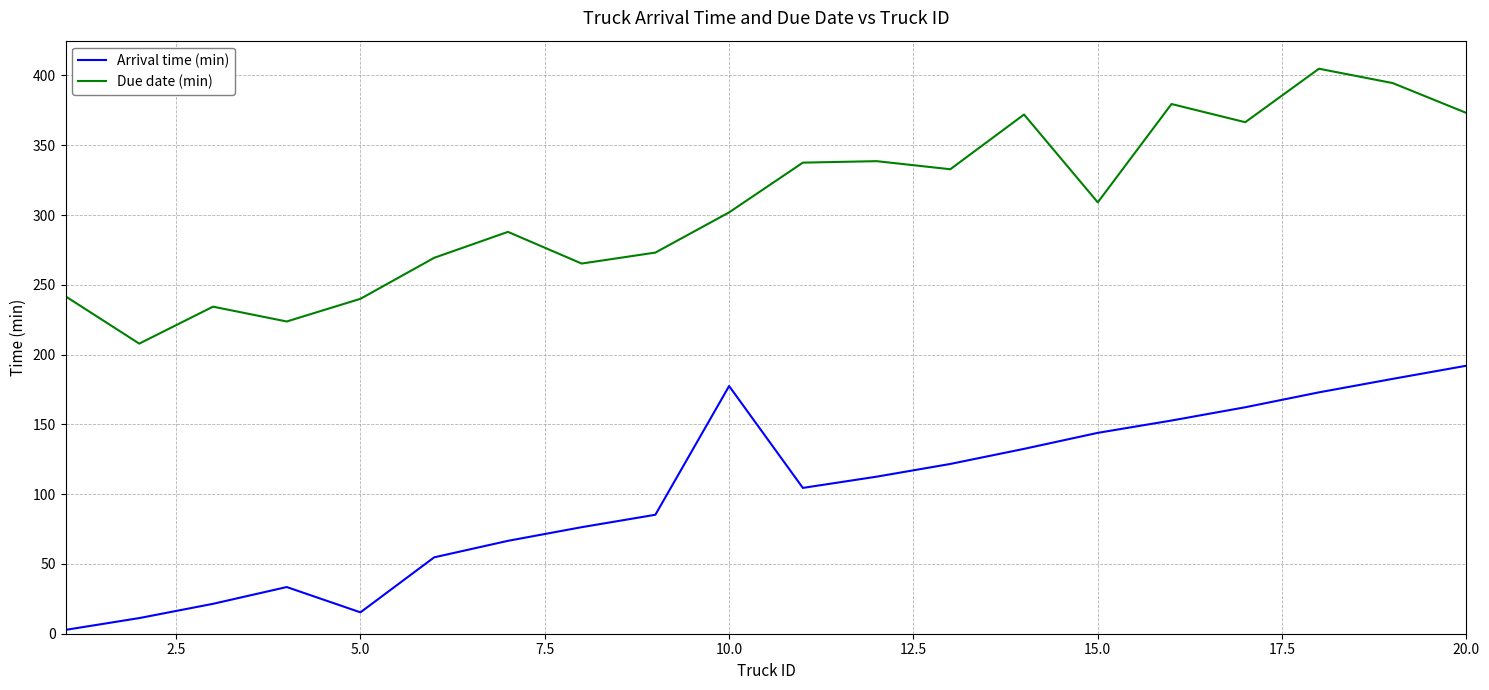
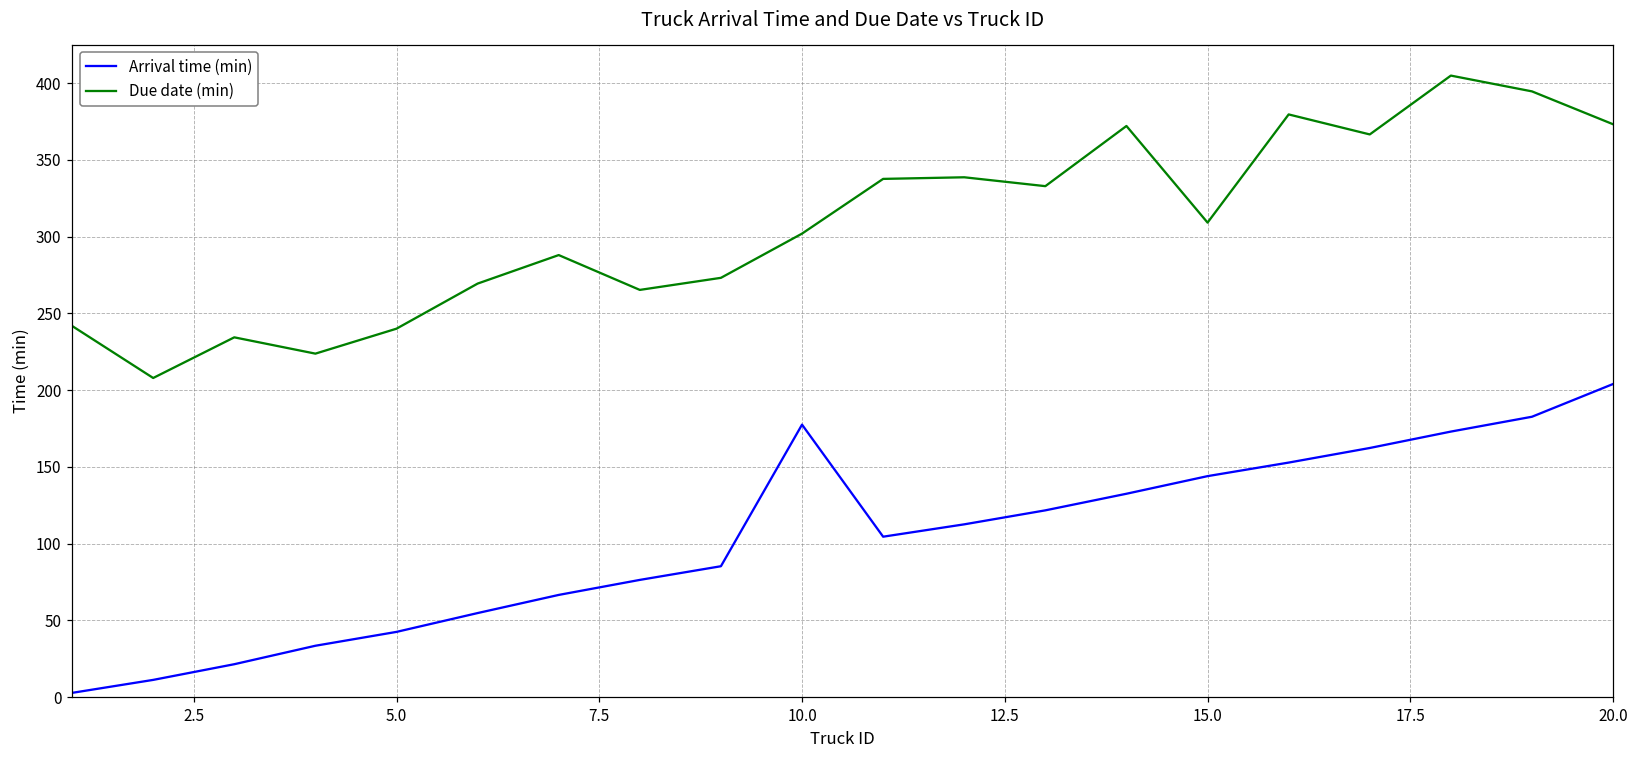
  {
    "Arrival time (min)": {
-     "5.0": 15,
+     "5.0": 42,
      "10.0": 177,
      "15.0": 144,
-     "20.0": 192
+     "20.0": 204
    },
    "Due date (min)": {
      "5.0": 240,
      "10.0": 302,
      "15.0": 309,
      "20.0": 373
    }
  }
